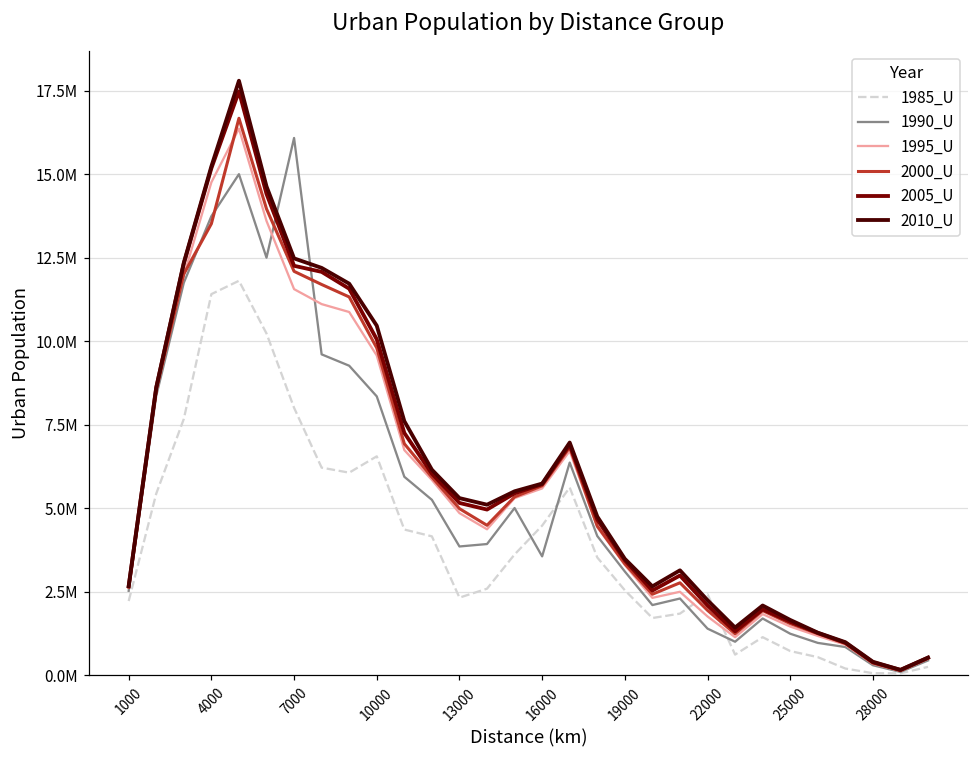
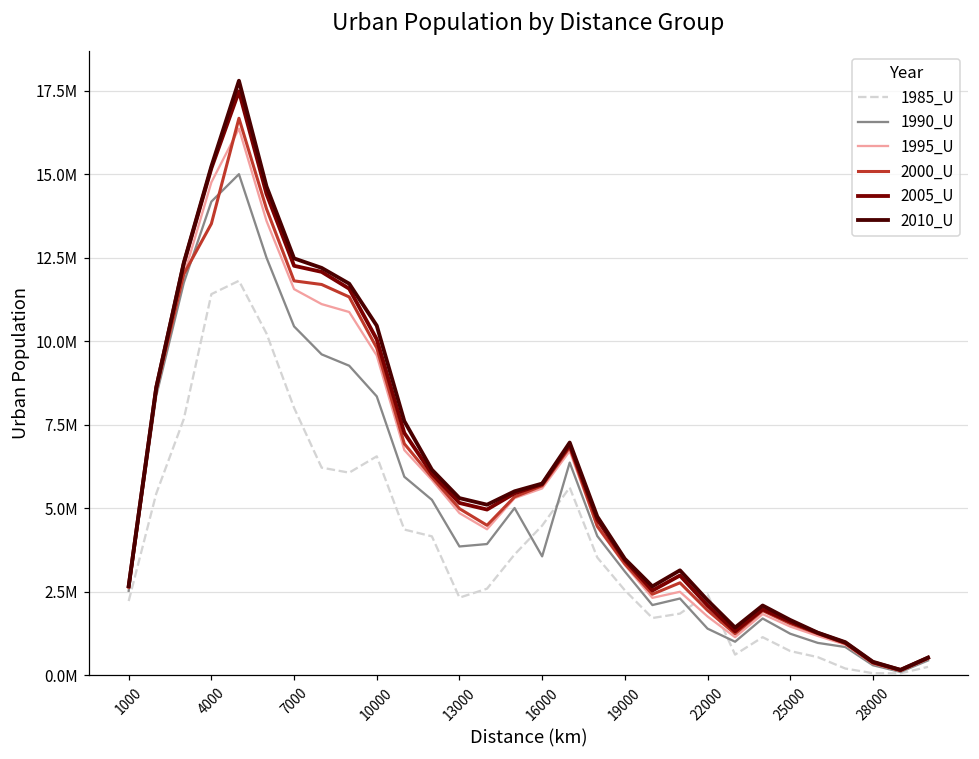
  {
    "1985_U": {
      "1000": 2200000,
      "4000": 11400000,
      "7000": 8000000,
      "10000": 6600000,
      "13000": 2300000,
      "16000": 4500000,
      "19000": 2500000,
      "22000": 2400000,
      "25000": 700000,
      "28000": 100000
    },
    "1990_U": {
      "1000": 2500000,
-     "4000": 13700000,
-     "7000": 16100000,
+     "4000": 14200000,
+     "7000": 10400000,
      "10000": 8300000,
      "13000": 3900000,
      "16000": 3600000,
      "19000": 3100000,
      "22000": 1400000,
      "25000": 1200000
    },
    "1995_U": {
      "4000": 14800000,
      "7000": 11600000,
      "10000": 9600000,
      "13000": 4900000,
      "22000": 1800000,
      "25000": 1500000
    },
    "2000_U": {
      "4000": 13500000,
-     "7000": 12100000,
+     "7000": 11800000,
      "10000": 9800000,
      "13000": 5000000,
      "22000": 1900000
    }
  }
